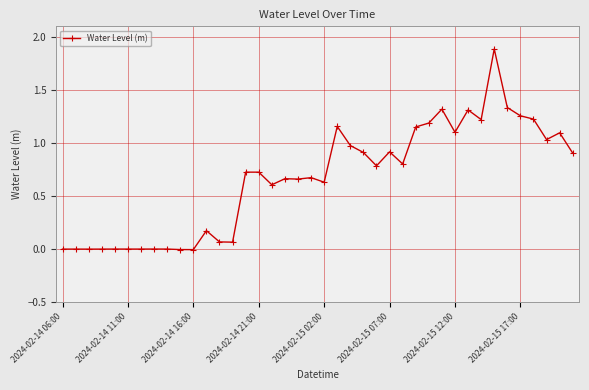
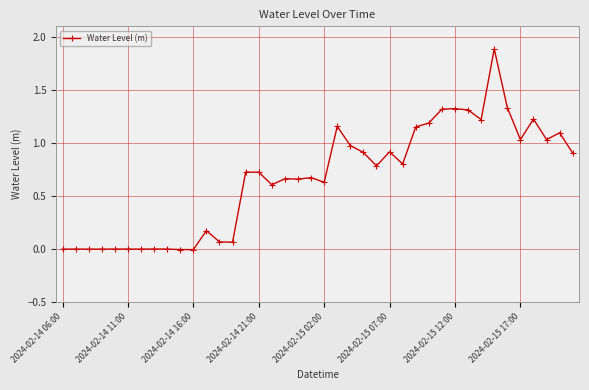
  {
    "2024-02-14 06:00": 0.00,
    "2024-02-14 11:00": 0.00,
    "2024-02-14 16:00": 0.00,
    "2024-02-14 21:00": 0.73,
    "2024-02-15 02:00": 0.63,
    "2024-02-15 07:00": 0.92,
-   "2024-02-15 12:00": 1.10,
-   "2024-02-15 17:00": 1.26
+   "2024-02-15 12:00": 1.32,
+   "2024-02-15 17:00": 1.03
  }
